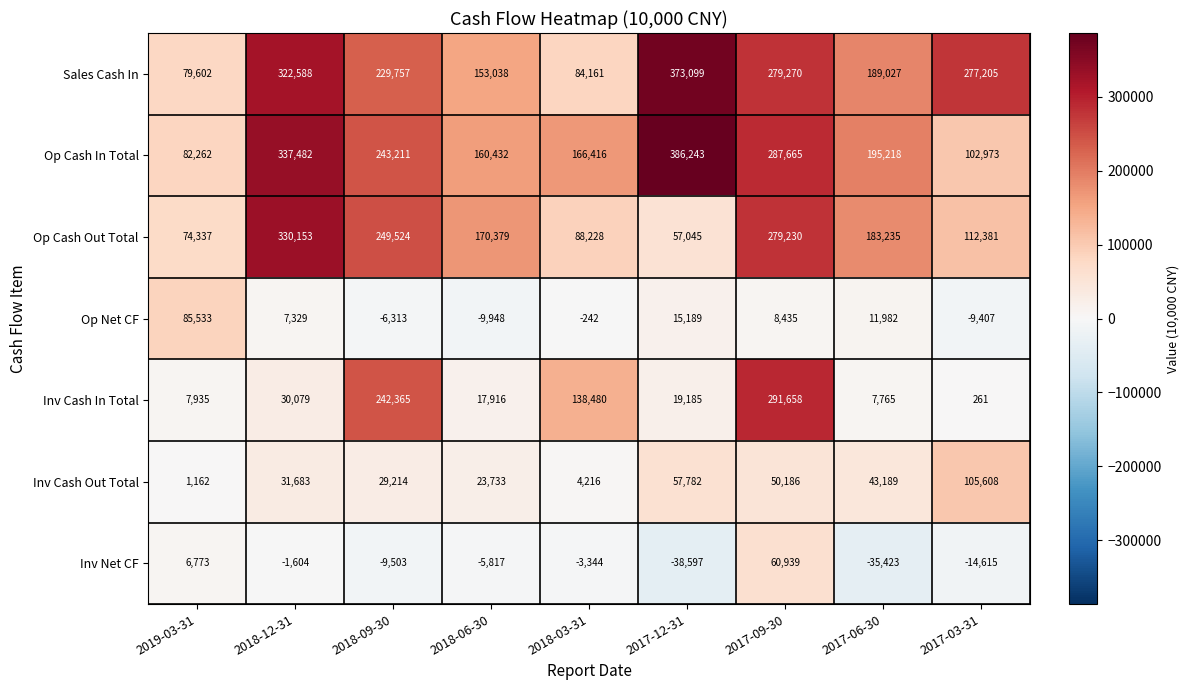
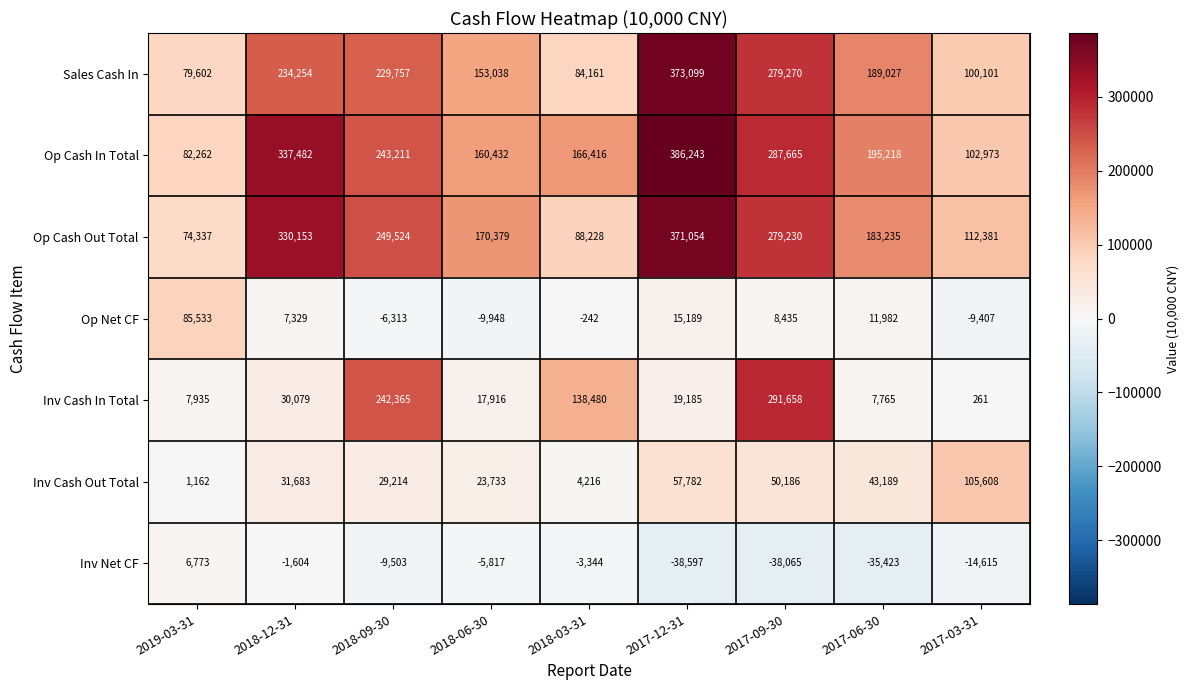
  {
    "Sales Cash In": {
      "2019-03-31": "79,602",
-     "2018-12-31": "322,588",
+     "2018-12-31": "234,254",
      "2018-09-30": "229,757",
      "2018-06-30": "153,038",
      "2018-03-31": "84,161",
      "2017-12-31": "373,099",
      "2017-09-30": "279,270",
      "2017-06-30": "189,027",
-     "2017-03-31": "277,205"
+     "2017-03-31": "100,101"
    },
    "Op Cash In Total": {
      "2019-03-31": "82,262",
      "2018-12-31": "337,482",
      "2018-09-30": "243,211",
      "2018-06-30": "160,432",
      "2018-03-31": "166,416",
      "2017-12-31": "386,243",
      "2017-09-30": "287,665",
      "2017-06-30": "195,218",
      "2017-03-31": "102,973"
    },
    "Op Cash Out Total": {
      "2019-03-31": "74,337",
      "2018-12-31": "330,153",
      "2018-09-30": "249,524",
      "2018-06-30": "170,379",
      "2018-03-31": "88,228",
-     "2017-12-31": "57,045",
+     "2017-12-31": "371,054",
      "2017-09-30": "279,230",
      "2017-06-30": "183,235",
      "2017-03-31": "112,381"
    },
    "Op Net CF": {
      "2019-03-31": "85,533",
      "2018-12-31": "7,329",
      "2018-09-30": "-6,313",
      "2018-06-30": "-9,948",
      "2018-03-31": "-242",
      "2017-12-31": "15,189",
      "2017-09-30": "8,435",
      "2017-06-30": "11,982",
      "2017-03-31": "-9,407"
    },
    "Inv Cash In Total": {
      "2019-03-31": "7,935",
      "2018-12-31": "30,079",
      "2018-09-30": "242,365",
      "2018-06-30": "17,916",
      "2018-03-31": "138,480",
      "2017-12-31": "19,185",
      "2017-09-30": "291,658",
      "2017-06-30": "7,765",
      "2017-03-31": "261"
    },
    "Inv Cash Out Total": {
      "2019-03-31": "1,162",
      "2018-12-31": "31,683",
      "2018-09-30": "29,214",
      "2018-06-30": "23,733",
      "2018-03-31": "4,216",
      "2017-12-31": "57,782",
      "2017-09-30": "50,186",
      "2017-06-30": "43,189",
      "2017-03-31": "105,608"
    },
    "Inv Net CF": {
      "2019-03-31": "6,773",
      "2018-12-31": "-1,604",
      "2018-09-30": "-9,503",
      "2018-06-30": "-5,817",
      "2018-03-31": "-3,344",
      "2017-12-31": "-38,597",
-     "2017-09-30": "60,939",
+     "2017-09-30": "-38,065",
      "2017-06-30": "-35,423",
      "2017-03-31": "-14,615"
    }
  }
